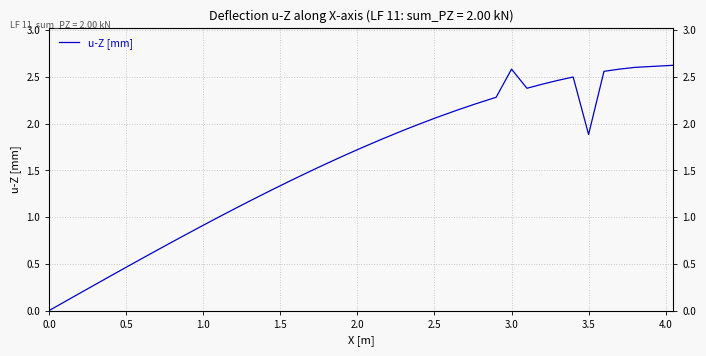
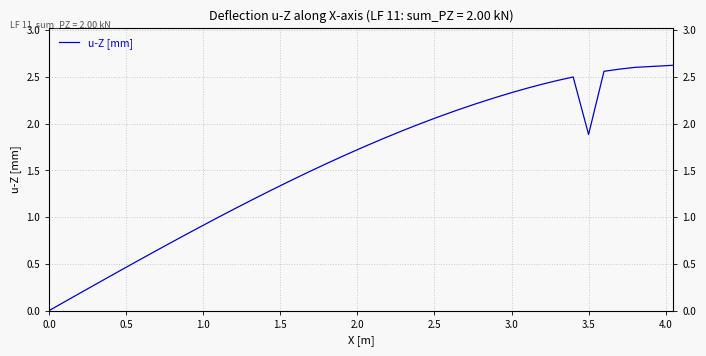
  {
    "0.0": 0.0,
    "0.5": 0.5,
-   "3.0": 2.6,
+   "3.0": 2.3,
    "3.5": 1.9
  }
